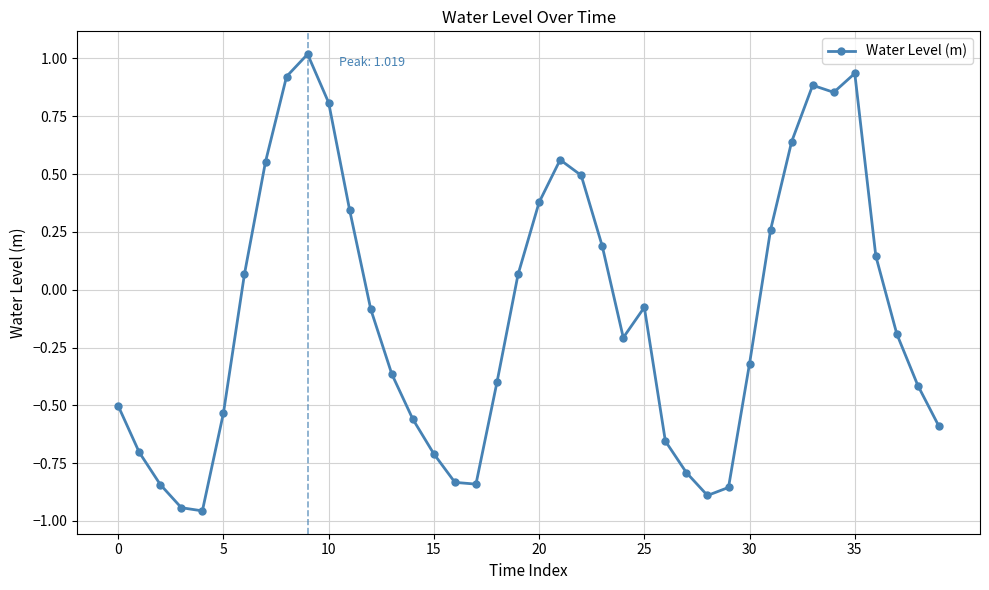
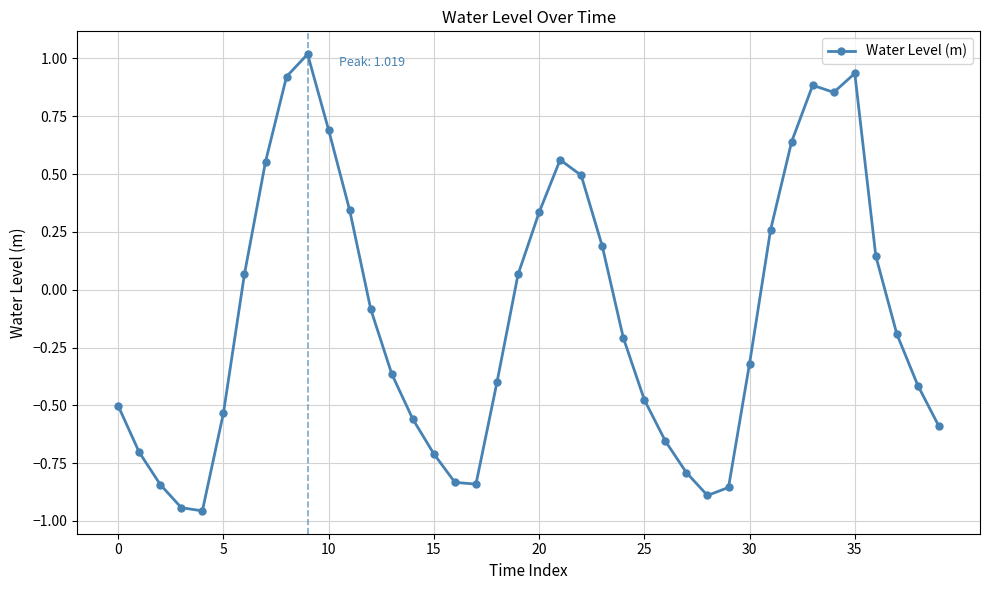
  {
    "0": -0.50,
    "5": -0.53,
-   "10": 0.81,
+   "10": 0.69,
    "15": -0.71,
-   "20": 0.38,
-   "25": -0.08,
+   "20": 0.33,
+   "25": -0.48,
    "30": -0.32,
    "35": 0.94
  }
